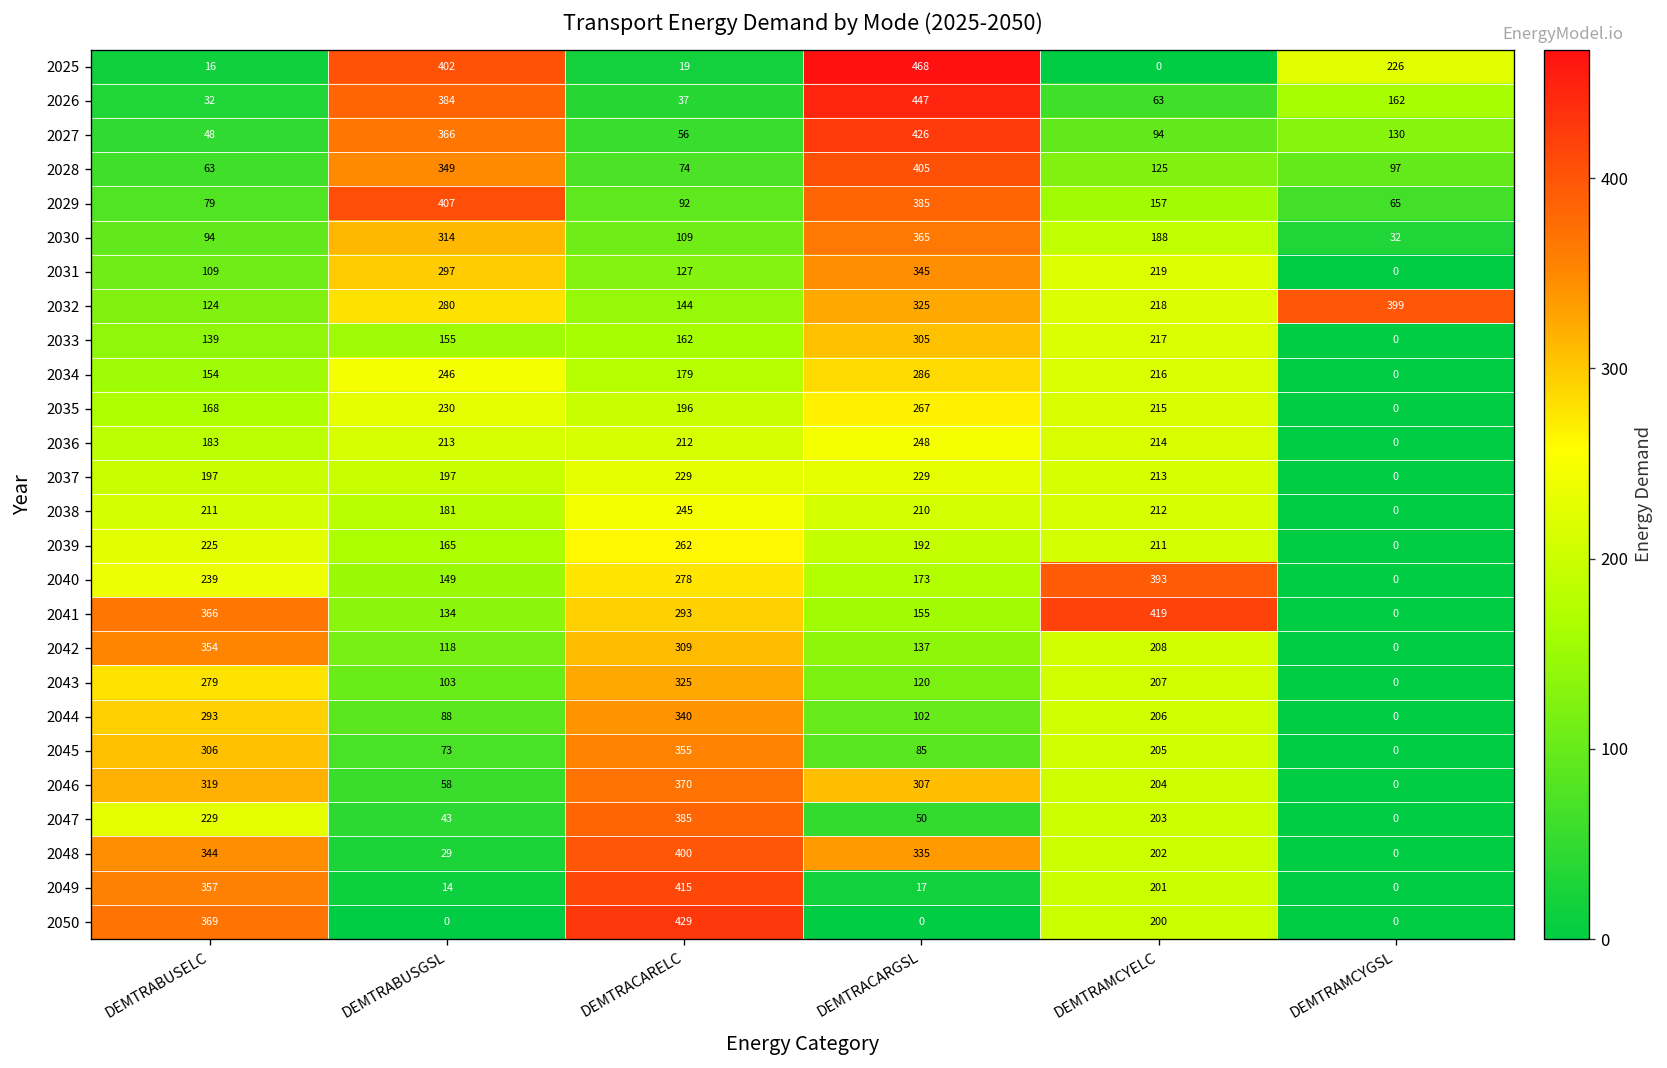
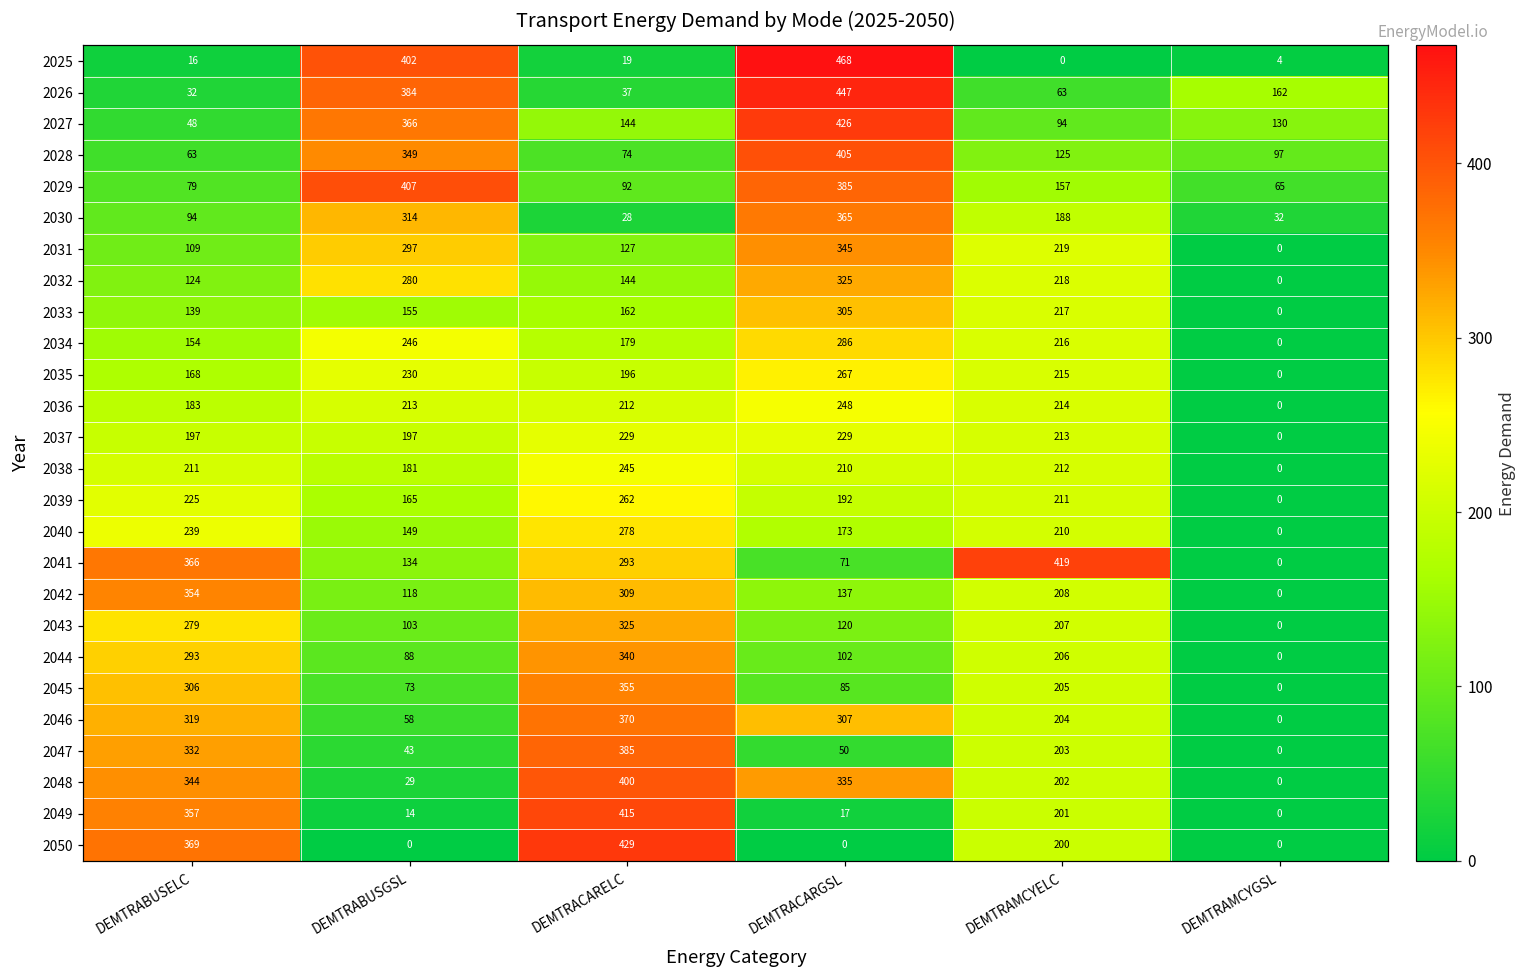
  {
    "2025": {
      "DEMTRABUSELC": 16,
      "DEMTRABUSGSL": 402,
      "DEMTRACARELC": 19,
      "DEMTRACARGSL": 468,
      "DEMTRAMCYELC": 0,
-     "DEMTRAMCYGSL": 226
+     "DEMTRAMCYGSL": 4
    },
    "2026": {
      "DEMTRABUSELC": 32,
      "DEMTRABUSGSL": 384,
      "DEMTRACARELC": 37,
      "DEMTRACARGSL": 447,
      "DEMTRAMCYELC": 63,
      "DEMTRAMCYGSL": 162
    },
    "2027": {
      "DEMTRABUSELC": 48,
      "DEMTRABUSGSL": 366,
-     "DEMTRACARELC": 56,
+     "DEMTRACARELC": 144,
      "DEMTRACARGSL": 426,
      "DEMTRAMCYELC": 94,
      "DEMTRAMCYGSL": 130
    },
    "2028": {
      "DEMTRABUSELC": 63,
      "DEMTRABUSGSL": 349,
      "DEMTRACARELC": 74,
      "DEMTRACARGSL": 405,
      "DEMTRAMCYELC": 125,
      "DEMTRAMCYGSL": 97
    },
    "2029": {
      "DEMTRABUSELC": 79,
      "DEMTRABUSGSL": 407,
      "DEMTRACARELC": 92,
      "DEMTRACARGSL": 385,
      "DEMTRAMCYELC": 157,
      "DEMTRAMCYGSL": 65
    },
    "2030": {
      "DEMTRABUSELC": 94,
      "DEMTRABUSGSL": 314,
-     "DEMTRACARELC": 109,
+     "DEMTRACARELC": 28,
      "DEMTRACARGSL": 365,
      "DEMTRAMCYELC": 188,
      "DEMTRAMCYGSL": 32
    },
    "2031": {
      "DEMTRABUSELC": 109,
      "DEMTRABUSGSL": 297,
      "DEMTRACARELC": 127,
      "DEMTRACARGSL": 345,
      "DEMTRAMCYELC": 219,
      "DEMTRAMCYGSL": 0
    },
    "2032": {
      "DEMTRABUSELC": 124,
      "DEMTRABUSGSL": 280,
      "DEMTRACARELC": 144,
      "DEMTRACARGSL": 325,
      "DEMTRAMCYELC": 218,
-     "DEMTRAMCYGSL": 399
+     "DEMTRAMCYGSL": 0
    },
    "2033": {
      "DEMTRABUSELC": 139,
      "DEMTRABUSGSL": 155,
      "DEMTRACARELC": 162,
      "DEMTRACARGSL": 305,
      "DEMTRAMCYELC": 217,
      "DEMTRAMCYGSL": 0
    },
    "2034": {
      "DEMTRABUSELC": 154,
      "DEMTRABUSGSL": 246,
      "DEMTRACARELC": 179,
      "DEMTRACARGSL": 286,
      "DEMTRAMCYELC": 216,
      "DEMTRAMCYGSL": 0
    },
    "2035": {
      "DEMTRABUSELC": 168,
      "DEMTRABUSGSL": 230,
      "DEMTRACARELC": 196,
      "DEMTRACARGSL": 267,
      "DEMTRAMCYELC": 215,
      "DEMTRAMCYGSL": 0
    },
    "2036": {
      "DEMTRABUSELC": 183,
      "DEMTRABUSGSL": 213,
      "DEMTRACARELC": 212,
      "DEMTRACARGSL": 248,
      "DEMTRAMCYELC": 214,
      "DEMTRAMCYGSL": 0
    },
    "2037": {
      "DEMTRABUSELC": 197,
      "DEMTRABUSGSL": 197,
      "DEMTRACARELC": 229,
      "DEMTRACARGSL": 229,
      "DEMTRAMCYELC": 213,
      "DEMTRAMCYGSL": 0
    },
    "2038": {
      "DEMTRABUSELC": 211,
      "DEMTRABUSGSL": 181,
      "DEMTRACARELC": 245,
      "DEMTRACARGSL": 210,
      "DEMTRAMCYELC": 212,
      "DEMTRAMCYGSL": 0
    },
    "2039": {
      "DEMTRABUSELC": 225,
      "DEMTRABUSGSL": 165,
      "DEMTRACARELC": 262,
      "DEMTRACARGSL": 192,
      "DEMTRAMCYELC": 211,
      "DEMTRAMCYGSL": 0
    },
    "2040": {
      "DEMTRABUSELC": 239,
      "DEMTRABUSGSL": 149,
      "DEMTRACARELC": 278,
      "DEMTRACARGSL": 173,
-     "DEMTRAMCYELC": 393,
+     "DEMTRAMCYELC": 210,
      "DEMTRAMCYGSL": 0
    },
    "2041": {
      "DEMTRABUSELC": 366,
      "DEMTRABUSGSL": 134,
      "DEMTRACARELC": 293,
-     "DEMTRACARGSL": 155,
+     "DEMTRACARGSL": 71,
      "DEMTRAMCYELC": 419,
      "DEMTRAMCYGSL": 0
    },
    "2042": {
      "DEMTRABUSELC": 354,
      "DEMTRABUSGSL": 118,
      "DEMTRACARELC": 309,
      "DEMTRACARGSL": 137,
      "DEMTRAMCYELC": 208,
      "DEMTRAMCYGSL": 0
    },
    "2043": {
      "DEMTRABUSELC": 279,
      "DEMTRABUSGSL": 103,
      "DEMTRACARELC": 325,
      "DEMTRACARGSL": 120,
      "DEMTRAMCYELC": 207,
      "DEMTRAMCYGSL": 0
    },
    "2044": {
      "DEMTRABUSELC": 293,
      "DEMTRABUSGSL": 88,
      "DEMTRACARELC": 340,
      "DEMTRACARGSL": 102,
      "DEMTRAMCYELC": 206,
      "DEMTRAMCYGSL": 0
    },
    "2045": {
      "DEMTRABUSELC": 306,
      "DEMTRABUSGSL": 73,
      "DEMTRACARELC": 355,
      "DEMTRACARGSL": 85,
      "DEMTRAMCYELC": 205,
      "DEMTRAMCYGSL": 0
    },
    "2046": {
      "DEMTRABUSELC": 319,
      "DEMTRABUSGSL": 58,
      "DEMTRACARELC": 370,
      "DEMTRACARGSL": 307,
      "DEMTRAMCYELC": 204,
      "DEMTRAMCYGSL": 0
    },
    "2047": {
-     "DEMTRABUSELC": 229,
+     "DEMTRABUSELC": 332,
      "DEMTRABUSGSL": 43,
      "DEMTRACARELC": 385,
      "DEMTRACARGSL": 50,
      "DEMTRAMCYELC": 203,
      "DEMTRAMCYGSL": 0
    },
    "2048": {
      "DEMTRABUSELC": 344,
      "DEMTRABUSGSL": 29,
      "DEMTRACARELC": 400,
      "DEMTRACARGSL": 335,
      "DEMTRAMCYELC": 202,
      "DEMTRAMCYGSL": 0
    },
    "2049": {
      "DEMTRABUSELC": 357,
      "DEMTRABUSGSL": 14,
      "DEMTRACARELC": 415,
      "DEMTRACARGSL": 17,
      "DEMTRAMCYELC": 201,
      "DEMTRAMCYGSL": 0
    },
    "2050": {
      "DEMTRABUSELC": 369,
      "DEMTRABUSGSL": 0,
      "DEMTRACARELC": 429,
      "DEMTRACARGSL": 0,
      "DEMTRAMCYELC": 200,
      "DEMTRAMCYGSL": 0
    }
  }
